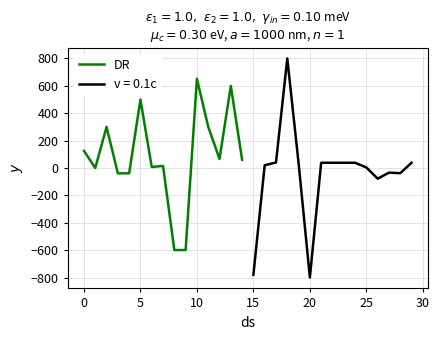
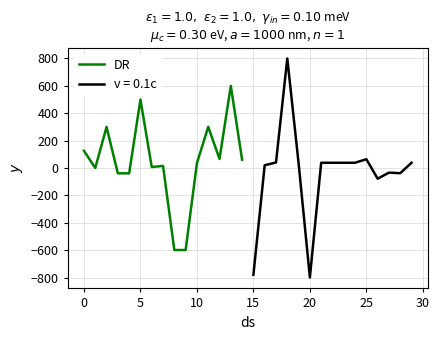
  {
    "DR": {
      "0": 120,
      "5": 500,
-     "10": 650
+     "10": 40
    },
    "v = 0.1c": {
      "15": -780,
      "20": -800,
-     "25": 0
+     "25": 60
    }
  }
